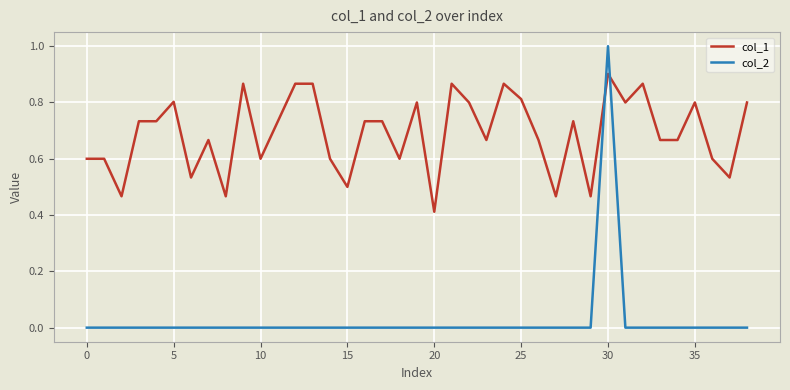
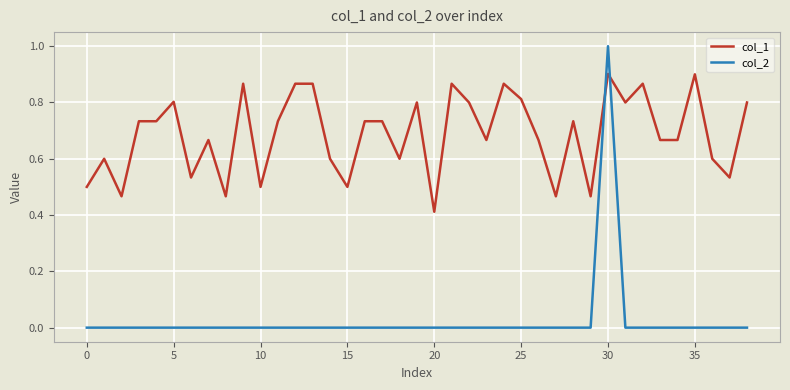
  {
    "col_1": {
-     "0": 0.6,
+     "0": 0.5,
      "5": 0.8,
-     "10": 0.6,
+     "10": 0.5,
      "15": 0.5,
      "20": 0.41,
      "25": 0.81,
      "30": 0.9,
-     "35": 0.8
+     "35": 0.9
    },
    "col_2": {
      "0": 0.0,
      "5": 0.0,
      "10": 0.0,
      "15": 0.0,
      "20": 0.0,
      "25": 0.0,
      "30": 1.0,
      "35": 0.0
    }
  }
